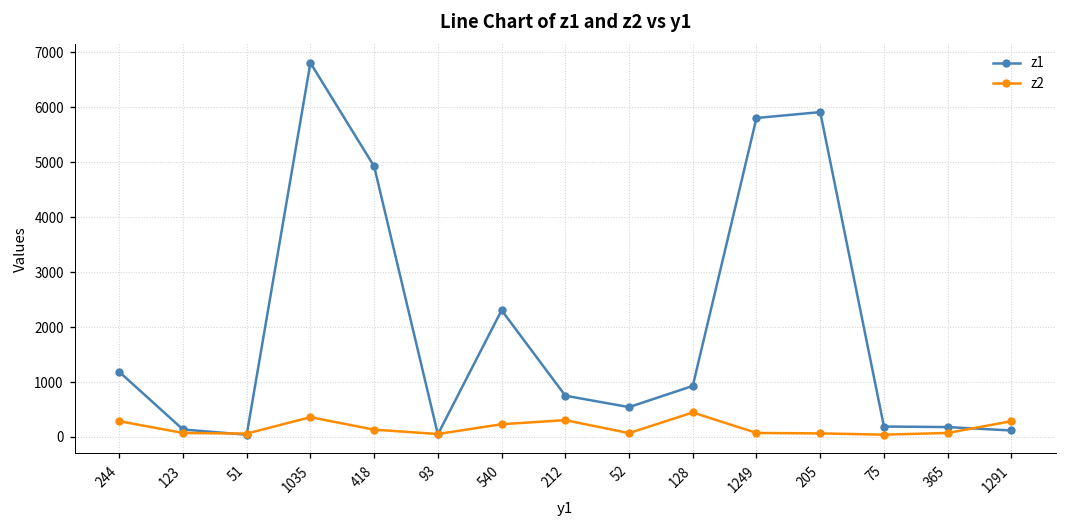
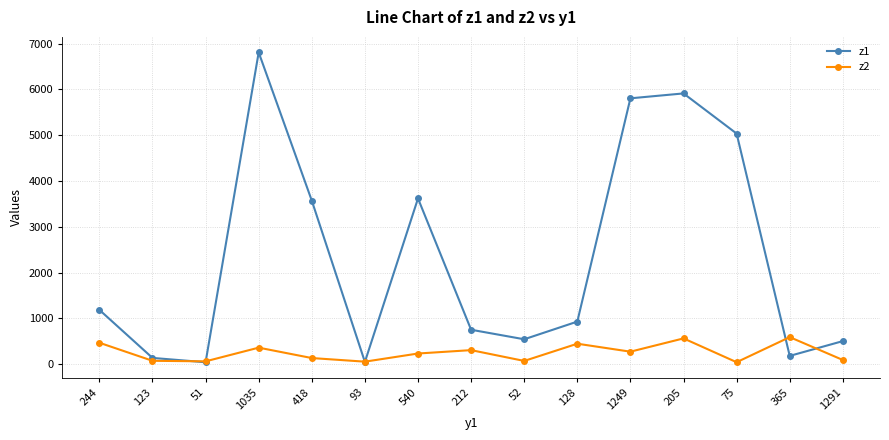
  {
    "z1": {
      "244": 1200,
      "123": 100,
      "1035": 6800,
-     "418": 4900,
-     "540": 2300,
+     "418": 3600,
+     "540": 3600,
      "212": 800,
      "52": 500,
      "128": 900,
      "1249": 5800,
      "205": 5900,
-     "75": 200,
+     "75": 5000,
      "365": 200,
-     "1291": 100
+     "1291": 500
    },
    "z2": {
-     "244": 300,
+     "244": 500,
      "123": 100,
      "1035": 400,
      "418": 100,
      "540": 200,
      "212": 300,
      "52": 100,
      "128": 400,
-     "1249": 100,
-     "205": 100,
+     "1249": 300,
+     "205": 600,
      "75": 0,
-     "365": 100,
-     "1291": 300
+     "365": 600,
+     "1291": 100
    }
  }
